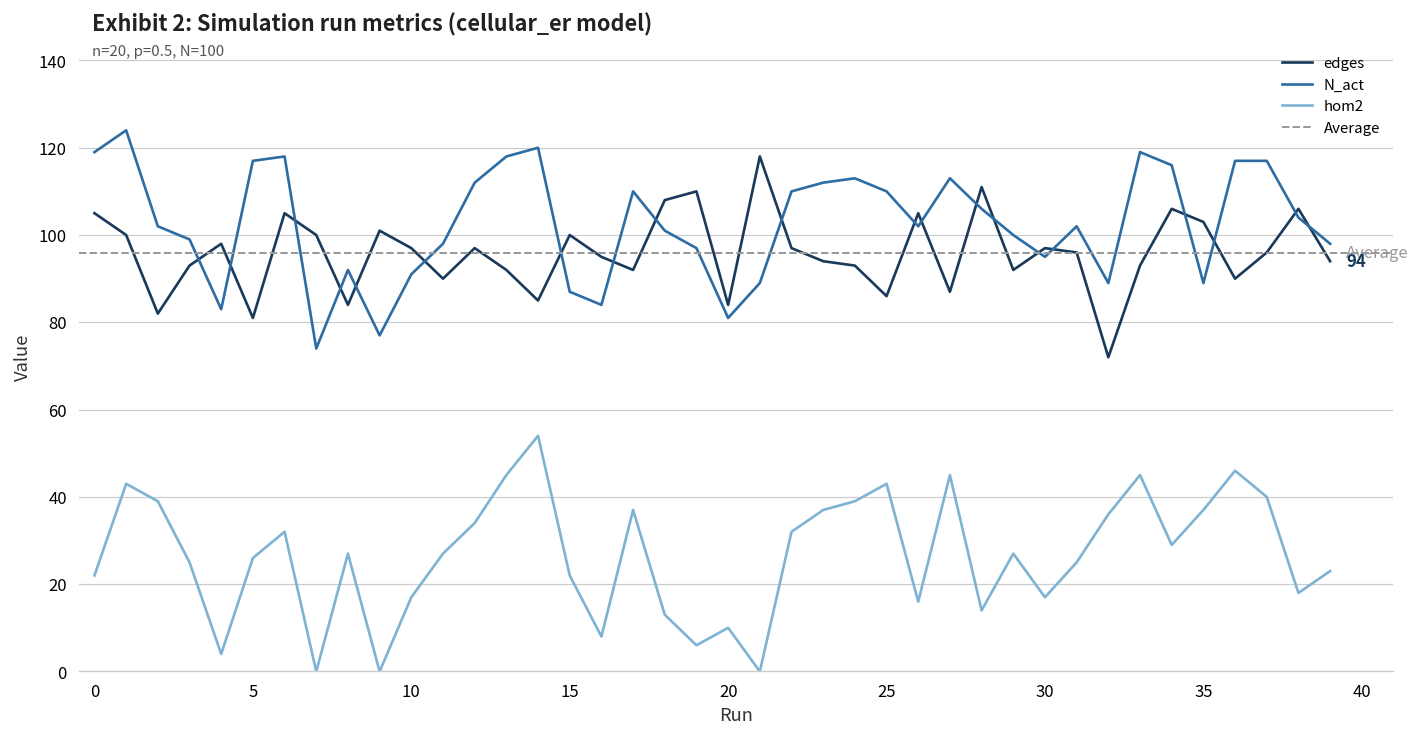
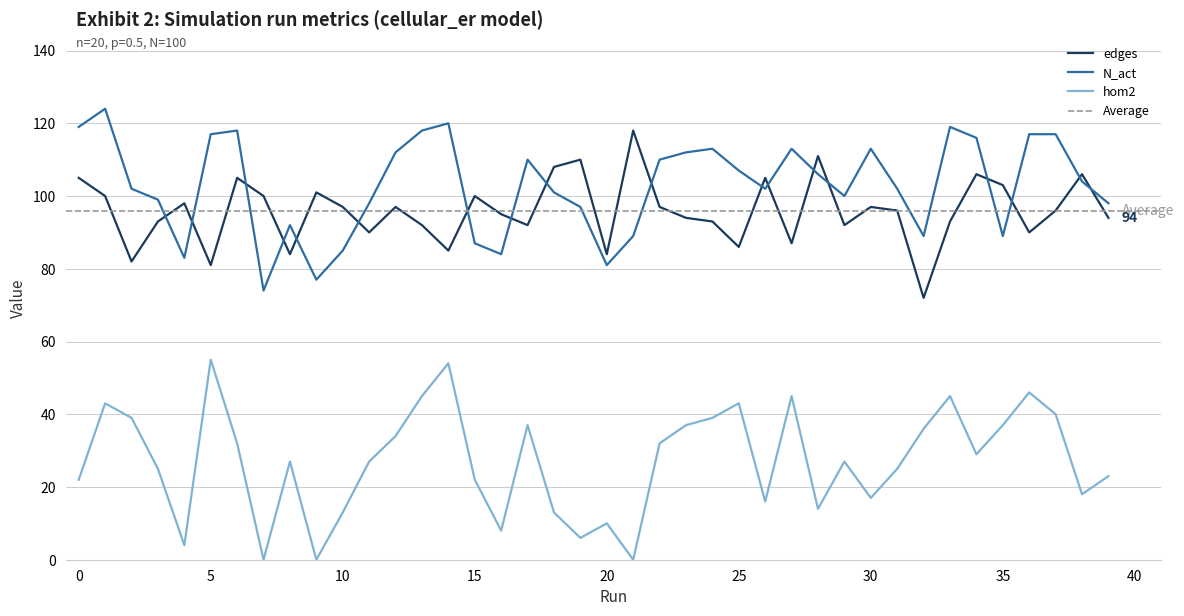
  {
    "edges": {
      "0": 105,
      "5": 81,
      "10": 97,
      "15": 100,
      "20": 84,
      "25": 86,
      "30": 97,
      "35": 103
    },
    "N_act": {
      "0": 119,
      "5": 117,
-     "10": 91,
+     "10": 85,
      "15": 87,
      "20": 81,
-     "25": 110,
-     "30": 95,
+     "25": 107,
+     "30": 113,
      "35": 89
    },
    "hom2": {
      "0": 22,
-     "5": 26,
-     "10": 17,
+     "5": 55,
+     "10": 13,
      "15": 22,
      "20": 10,
      "25": 43,
      "30": 17,
      "35": 37
    }
  }
